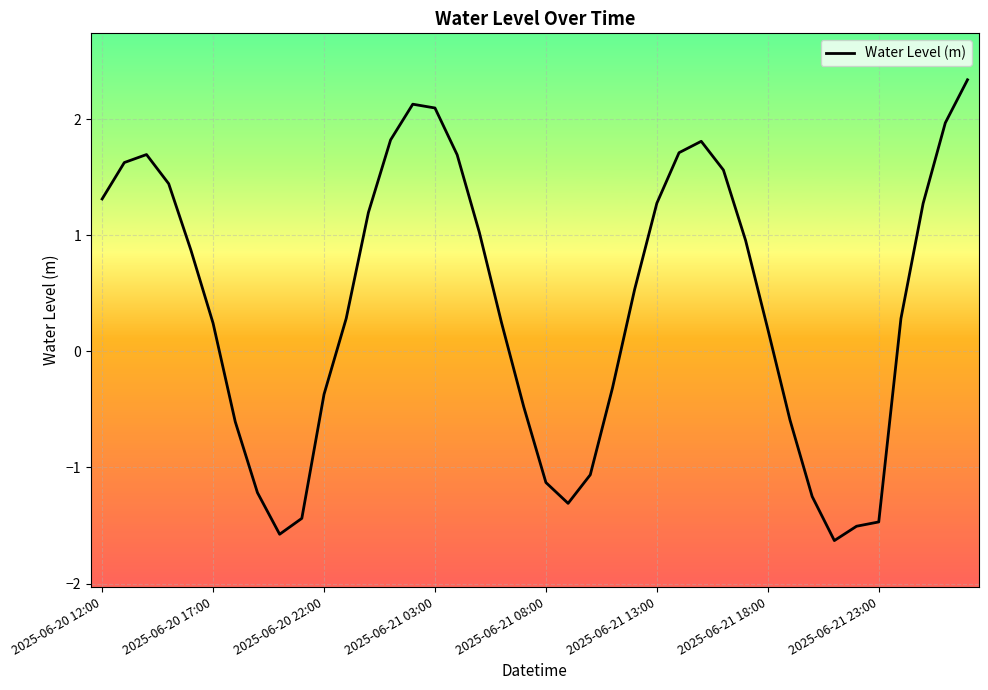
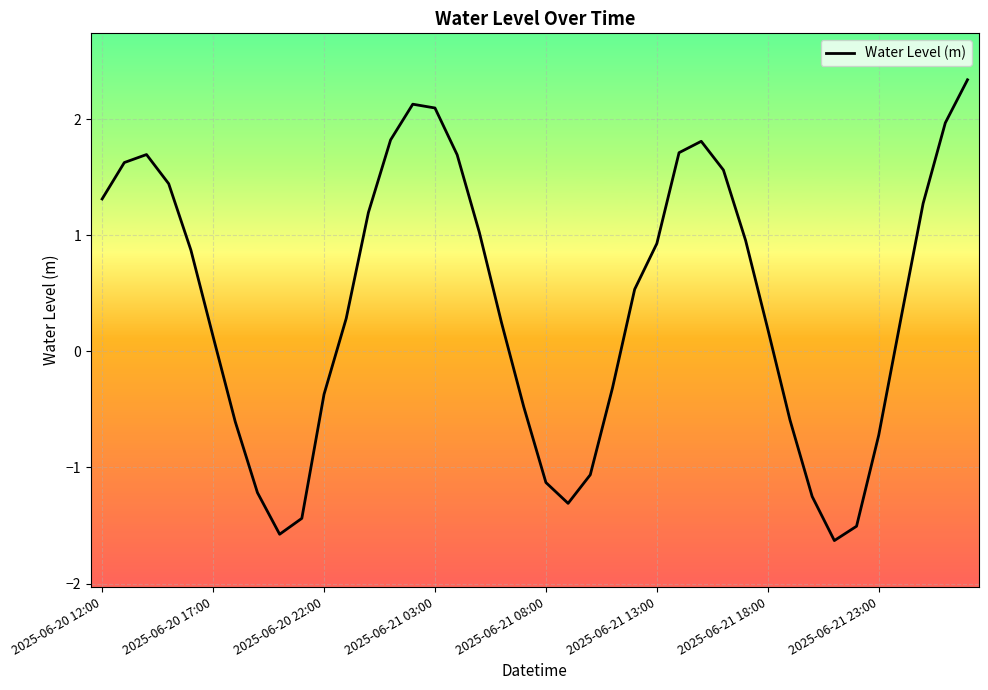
  {
    "2025-06-20 12:00": 1.31,
-   "2025-06-20 17:00": 0.24,
+   "2025-06-20 17:00": 0.13,
    "2025-06-20 22:00": -0.37,
    "2025-06-21 03:00": 2.09,
    "2025-06-21 08:00": -1.13,
-   "2025-06-21 13:00": 1.27,
+   "2025-06-21 13:00": 0.93,
    "2025-06-21 18:00": 0.19,
-   "2025-06-21 23:00": -1.47
+   "2025-06-21 23:00": -0.72
  }
